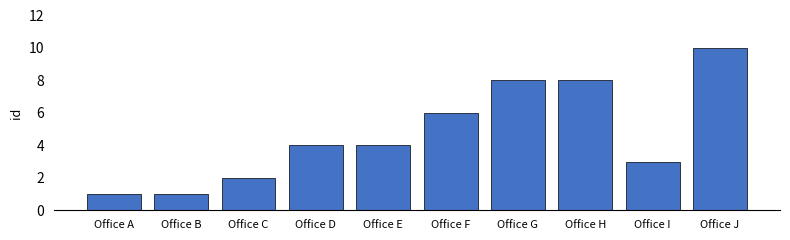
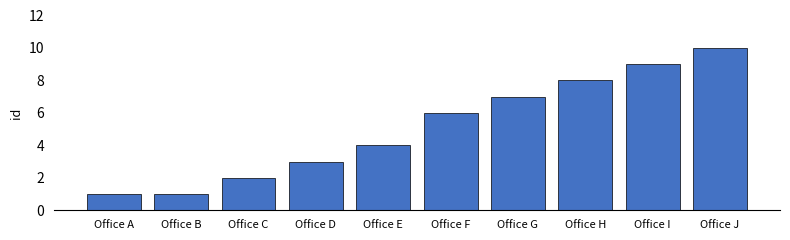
  {
    "Office A": 1,
    "Office B": 1,
    "Office C": 2,
-   "Office D": 4,
+   "Office D": 3,
    "Office E": 4,
    "Office F": 6,
-   "Office G": 8,
+   "Office G": 7,
    "Office H": 8,
-   "Office I": 3,
+   "Office I": 9,
    "Office J": 10
  }
